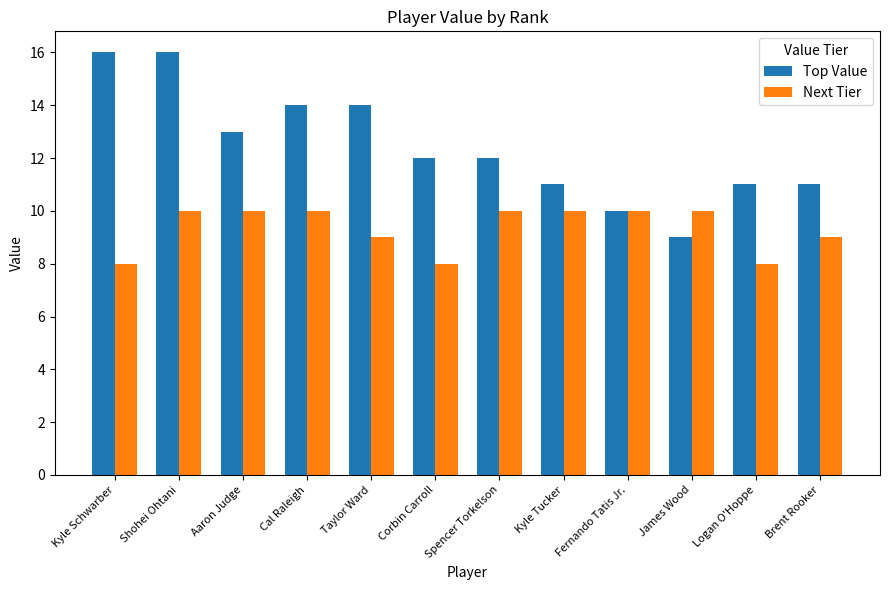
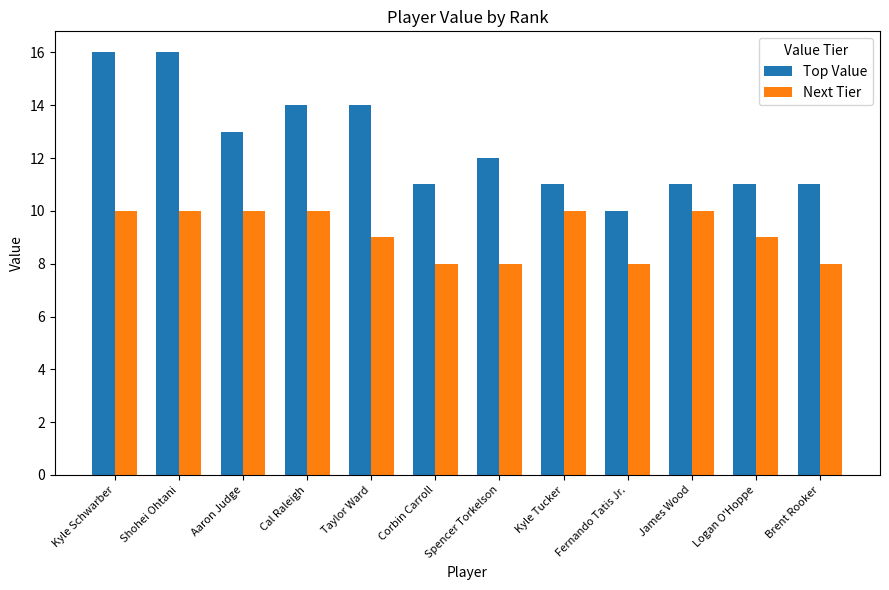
  {
    "Top Value": {
      "Kyle Schwarber": 16,
      "Shohei Ohtani": 16,
      "Aaron Judge": 13,
      "Cal Raleigh": 14,
      "Taylor Ward": 14,
-     "Corbin Carroll": 12,
+     "Corbin Carroll": 11,
      "Spencer Torkelson": 12,
      "Kyle Tucker": 11,
      "Fernando Tatis Jr.": 10,
-     "James Wood": 9,
+     "James Wood": 11,
      "Logan O'Hoppe": 11,
      "Brent Rooker": 11
    },
    "Next Tier": {
-     "Kyle Schwarber": 8,
+     "Kyle Schwarber": 10,
      "Shohei Ohtani": 10,
      "Aaron Judge": 10,
      "Cal Raleigh": 10,
      "Taylor Ward": 9,
      "Corbin Carroll": 8,
-     "Spencer Torkelson": 10,
+     "Spencer Torkelson": 8,
      "Kyle Tucker": 10,
-     "Fernando Tatis Jr.": 10,
+     "Fernando Tatis Jr.": 8,
      "James Wood": 10,
-     "Logan O'Hoppe": 8,
-     "Brent Rooker": 9
+     "Logan O'Hoppe": 9,
+     "Brent Rooker": 8
    }
  }
